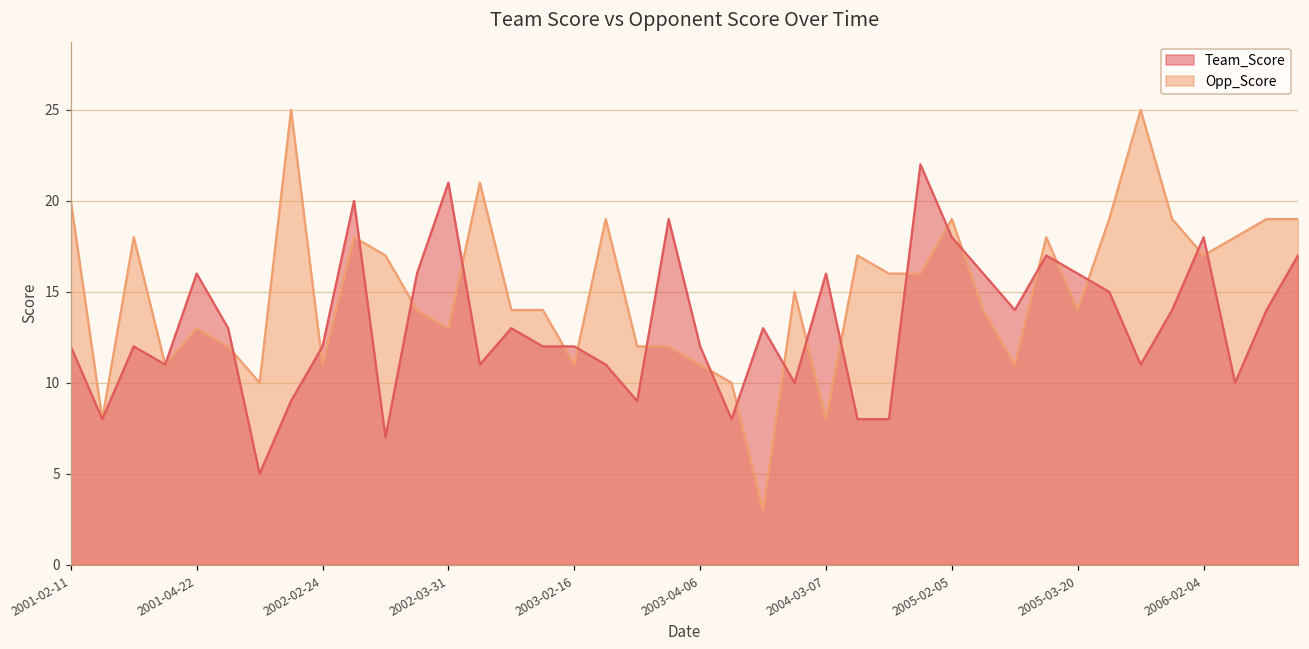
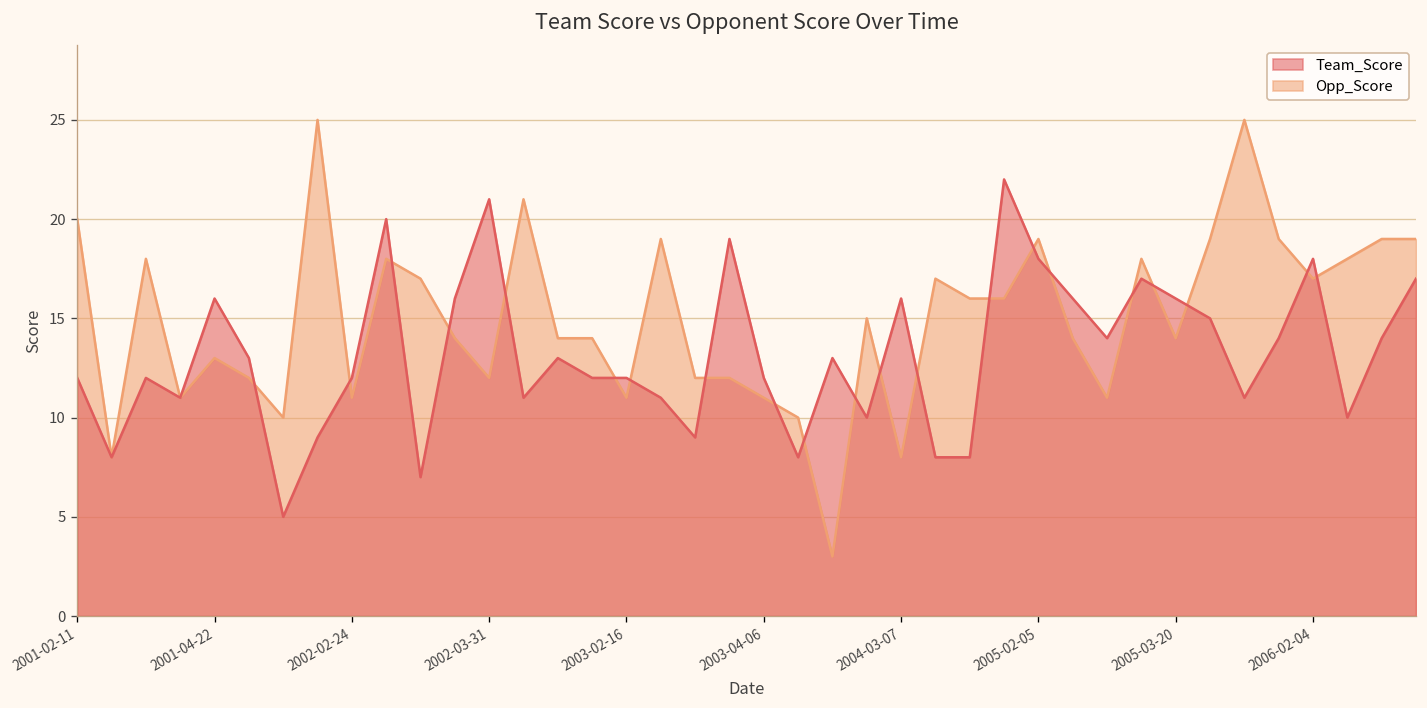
  {
    "Opp_Score": {
      "2001-02-11": 20,
      "2001-04-22": 13,
      "2002-02-24": 11,
-     "2002-03-31": 13,
+     "2002-03-31": 12,
      "2003-02-16": 11,
      "2003-04-06": 11,
      "2004-03-07": 8,
      "2005-02-05": 19,
      "2005-03-20": 14,
      "2006-02-04": 17
    },
    "Team_Score": {
      "2001-02-11": 12,
      "2001-04-22": 16,
      "2002-02-24": 12,
      "2002-03-31": 21,
      "2003-02-16": 12,
      "2003-04-06": 12,
      "2004-03-07": 16,
      "2005-02-05": 18,
      "2005-03-20": 16,
      "2006-02-04": 18
    }
  }
